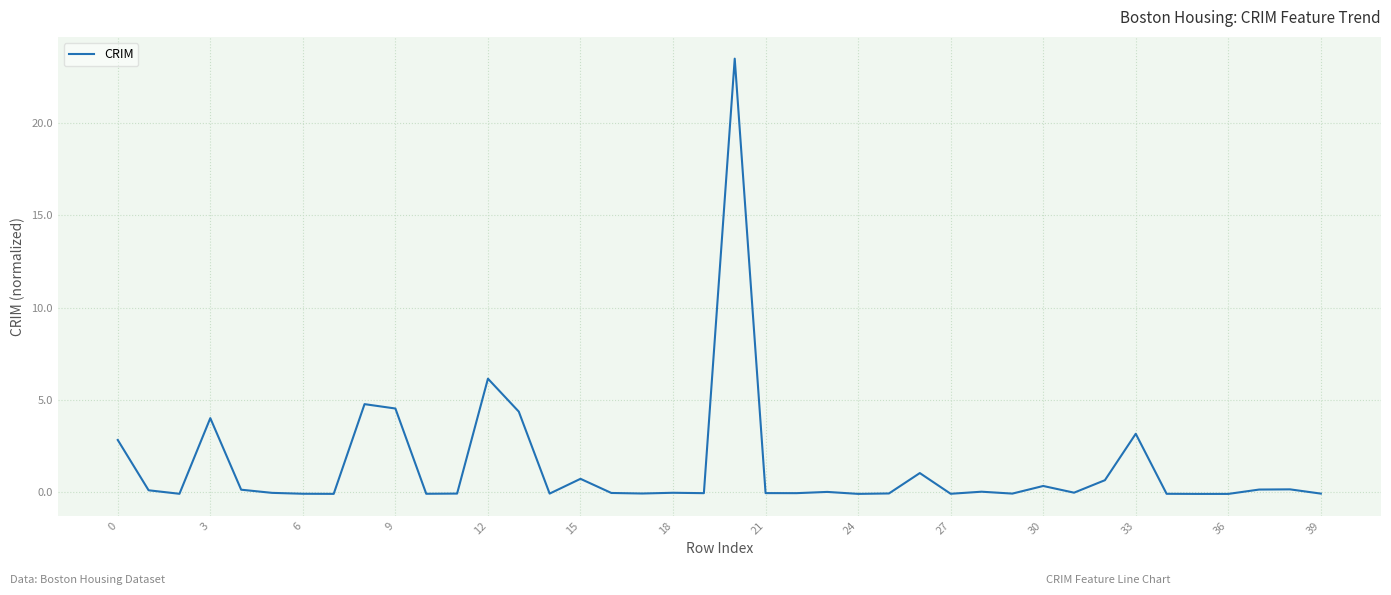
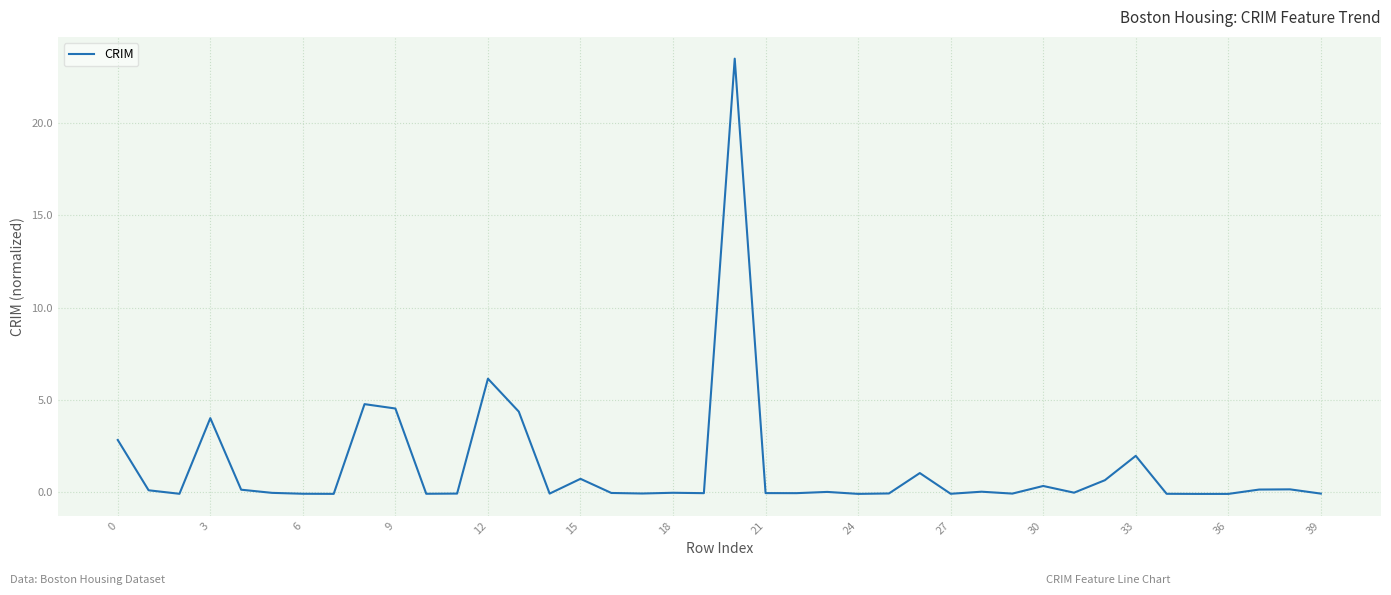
  {
    "0": 2.8,
    "3": 4.0,
    "6": -0.1,
    "9": 4.5,
    "12": 6.2,
    "15": 0.7,
    "18": 0.0,
    "21": 0.0,
    "24": -0.1,
    "27": -0.1,
    "30": 0.4,
-   "33": 3.2,
+   "33": 2.0,
    "36": -0.1,
    "39": -0.1
  }
